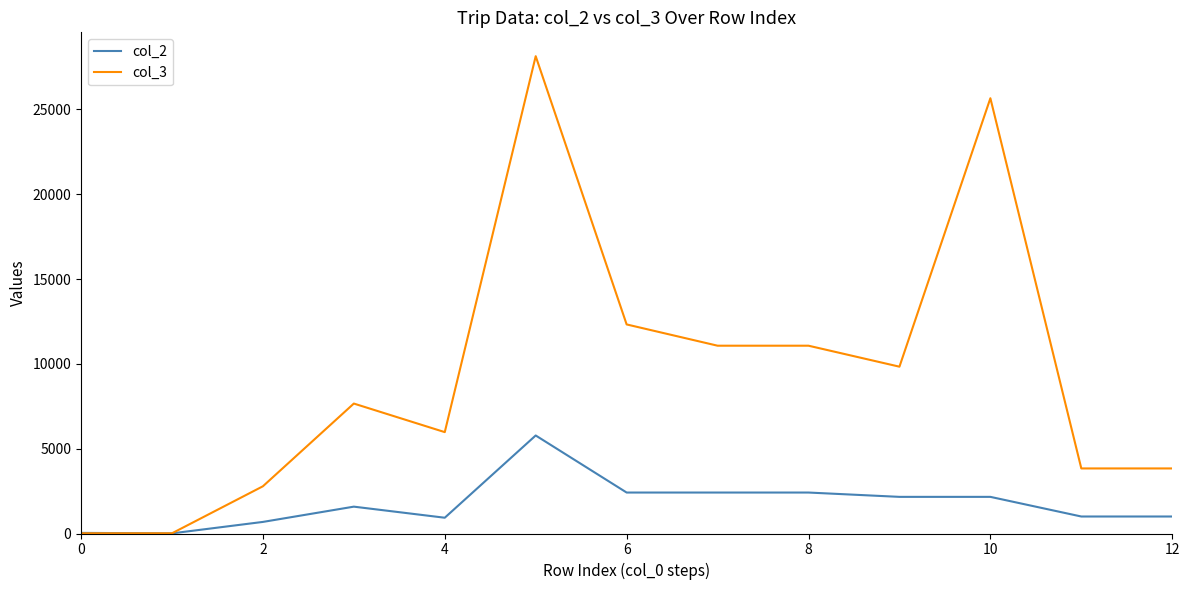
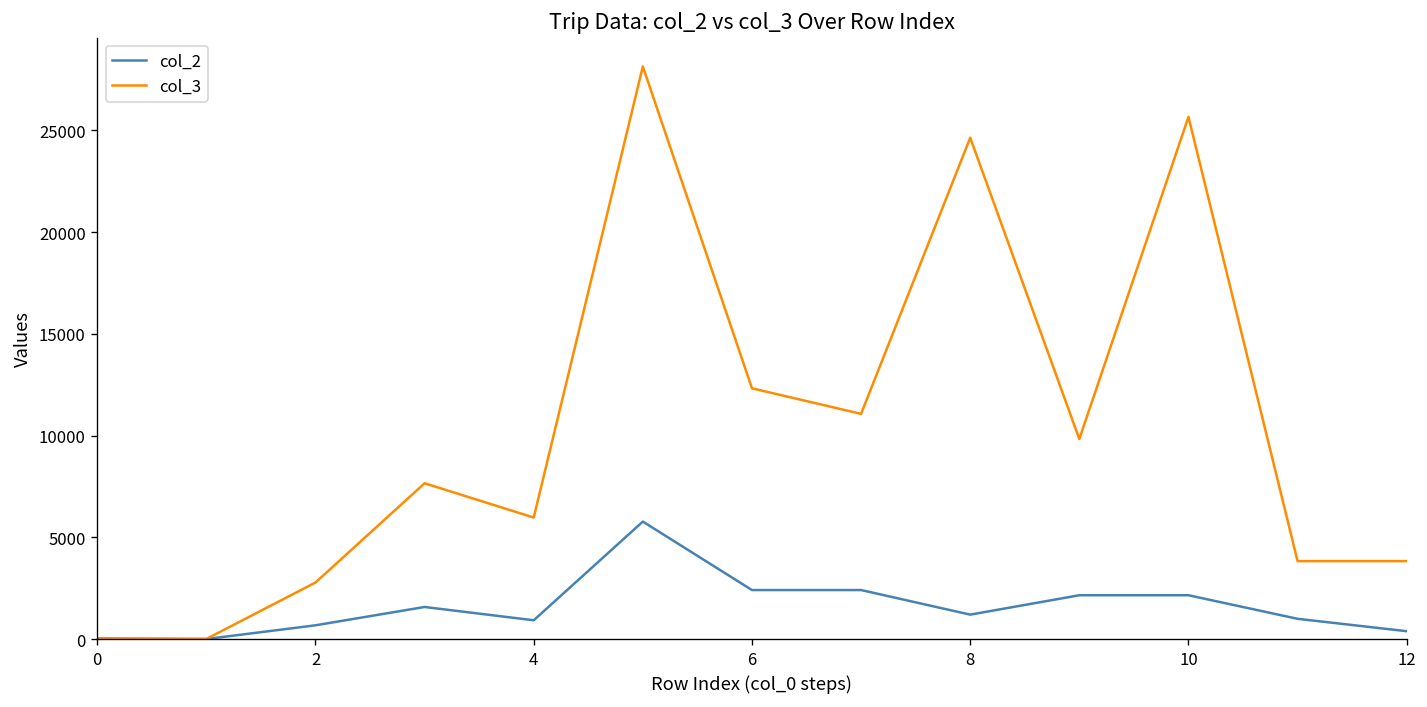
  {
    "col_2": {
      "2": 700,
      "4": 900,
      "6": 2400,
-     "8": 2400,
+     "8": 1200,
      "10": 2200,
-     "12": 1000
+     "12": 400
    },
    "col_3": {
      "2": 2800,
      "4": 6000,
      "6": 12300,
-     "8": 11100,
+     "8": 24600,
      "10": 25700,
      "12": 3800
    }
  }
